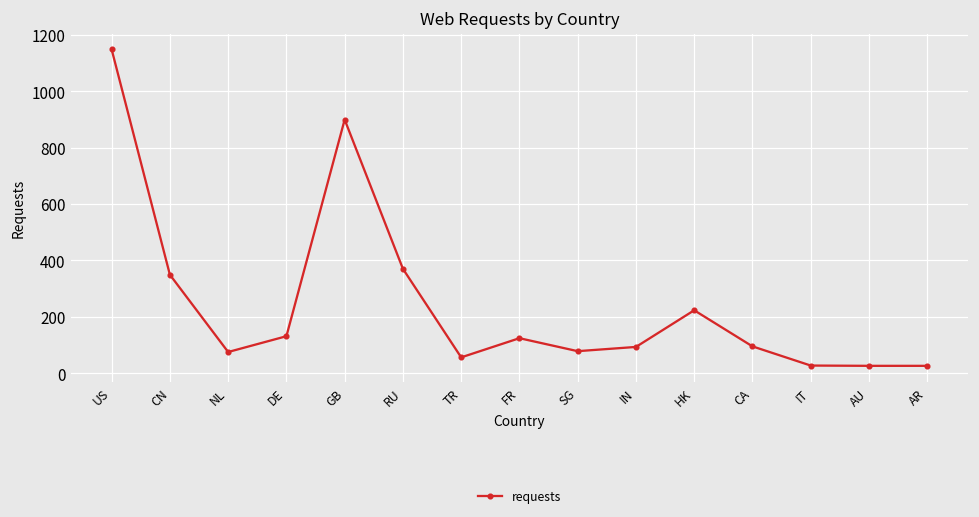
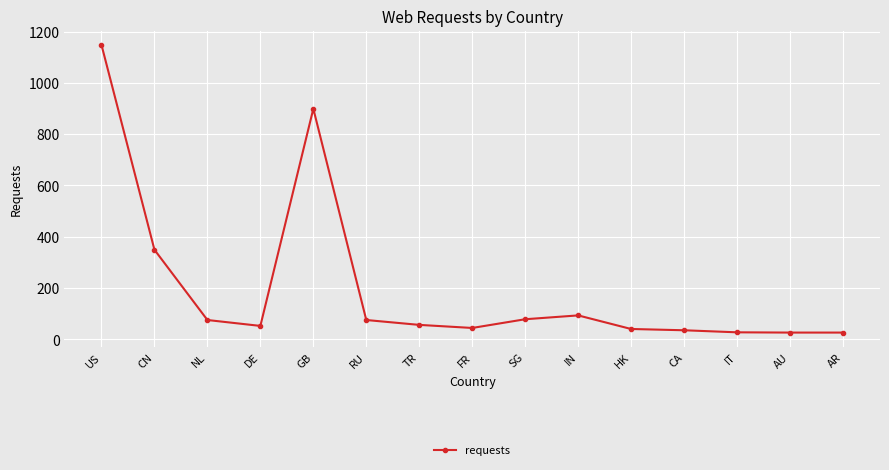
  {
    "US": 1150,
    "CN": 350,
    "NL": 80,
-   "DE": 130,
+   "DE": 50,
    "GB": 900,
-   "RU": 370,
+   "RU": 80,
    "TR": 60,
-   "FR": 120,
+   "FR": 40,
    "SG": 80,
    "IN": 90,
-   "HK": 220,
-   "CA": 100,
+   "HK": 40,
+   "CA": 40,
    "IT": 30,
    "AU": 30,
    "AR": 30
  }
